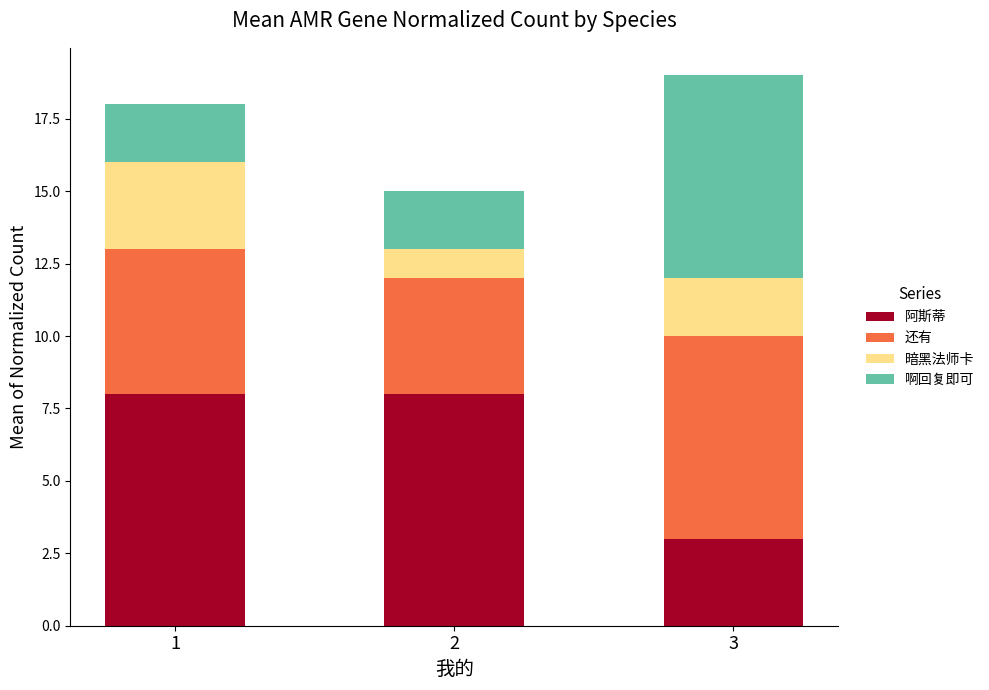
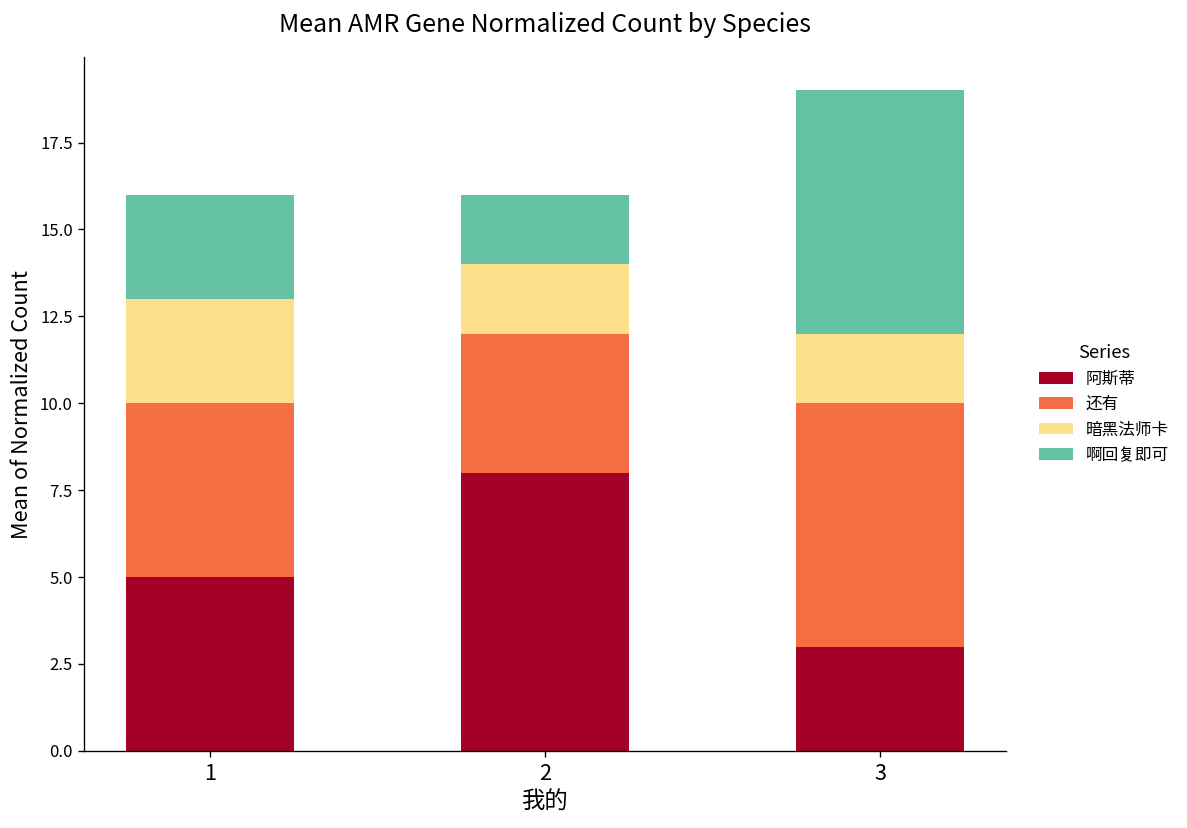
  {
    "阿斯蒂": {
-     "1": 8,
+     "1": 5,
      "2": 8,
      "3": 3
    },
    "还有": {
      "1": 5,
      "2": 4,
      "3": 7
    },
    "暗黑法师卡": {
      "1": 3,
-     "2": 1,
+     "2": 2,
      "3": 2
    },
    "啊回复即可": {
-     "1": 2,
+     "1": 3,
      "2": 2,
      "3": 7
    }
  }
